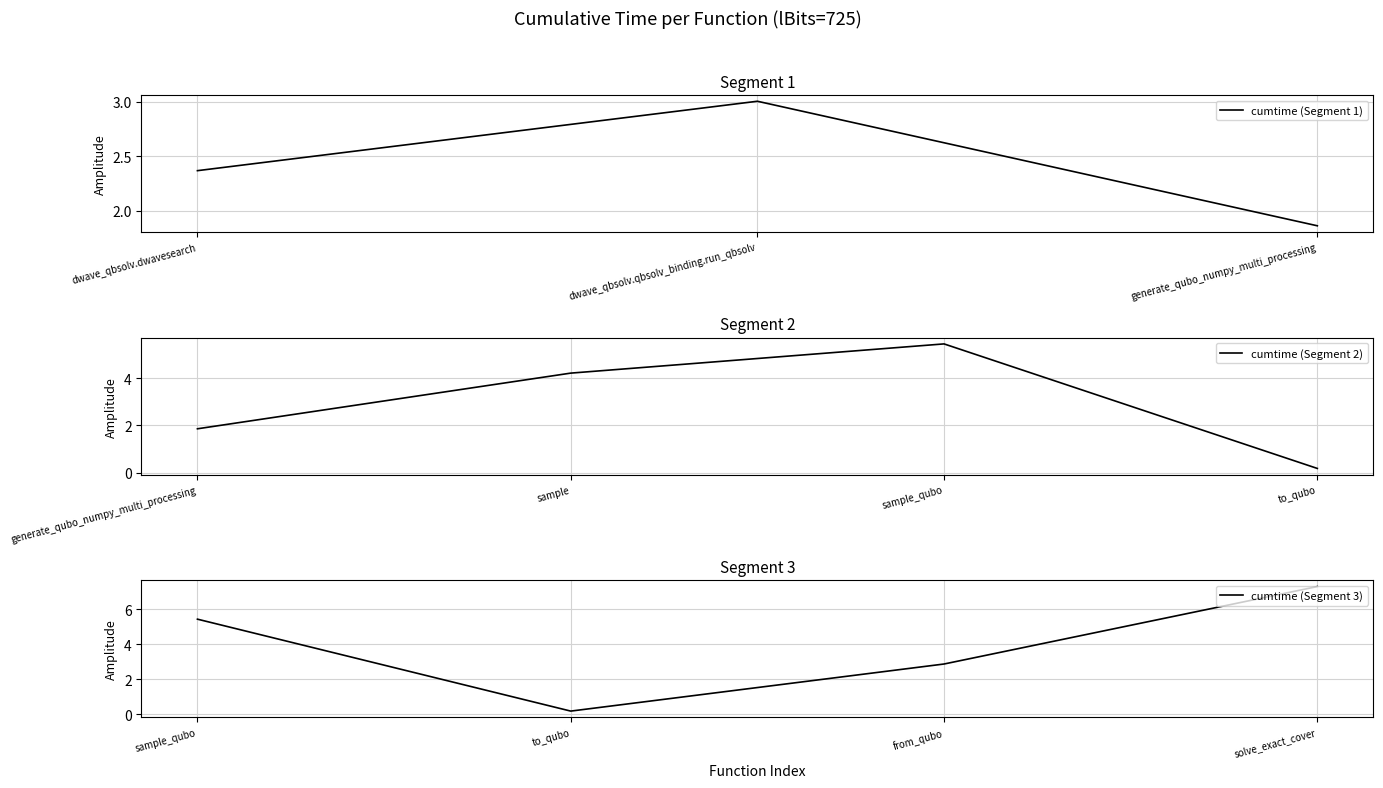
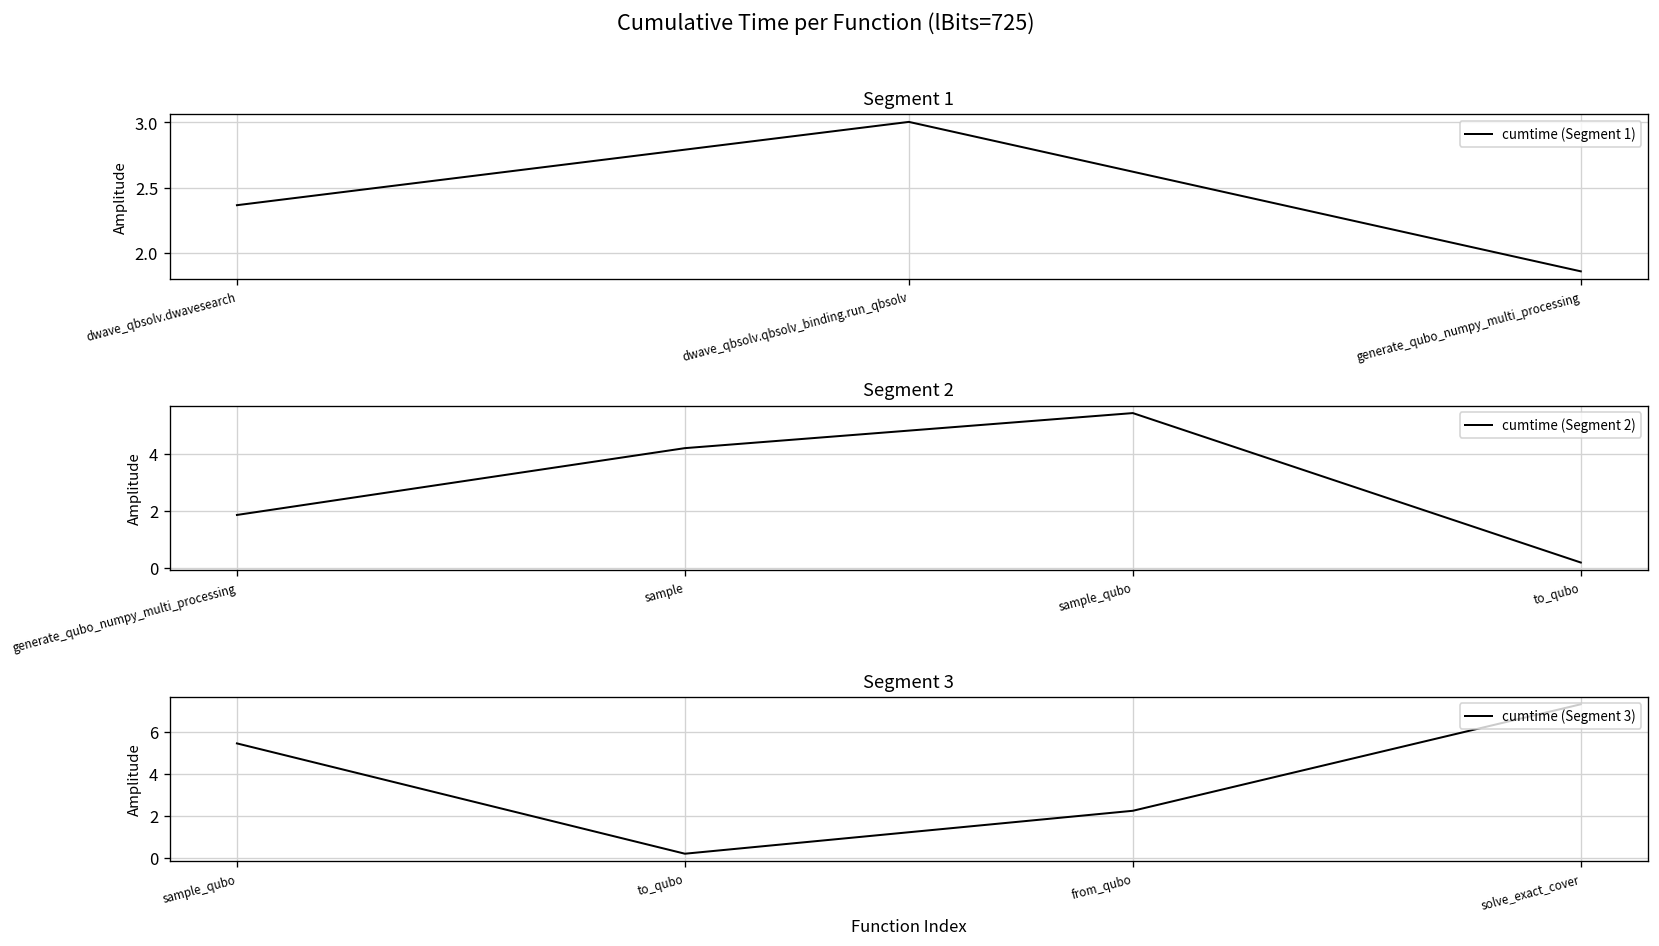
  {
    "Segment 1": {
      "dwave_qbsolv.dwavesearch": 2.37,
      "dwave_qbsolv.qbsolv_binding.run_qbsolv": 3.00,
      "generate_qubo_numpy_multi_processing": 1.86
    },
    "Segment 2": {
      "generate_qubo_numpy_multi_processing": 1.9,
      "sample": 4.2,
      "sample_qubo": 5.4,
      "to_qubo": 0.2
    },
    "Segment 3": {
      "sample_qubo": 5.4,
      "to_qubo": 0.2,
-     "from_qubo": 2.9
+     "from_qubo": 2.2
    }
  }
